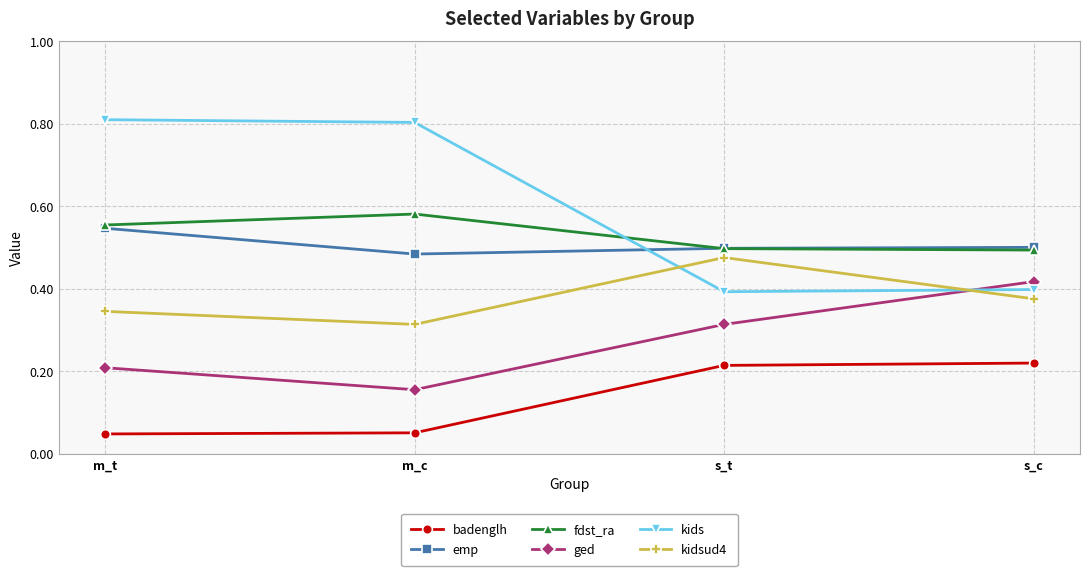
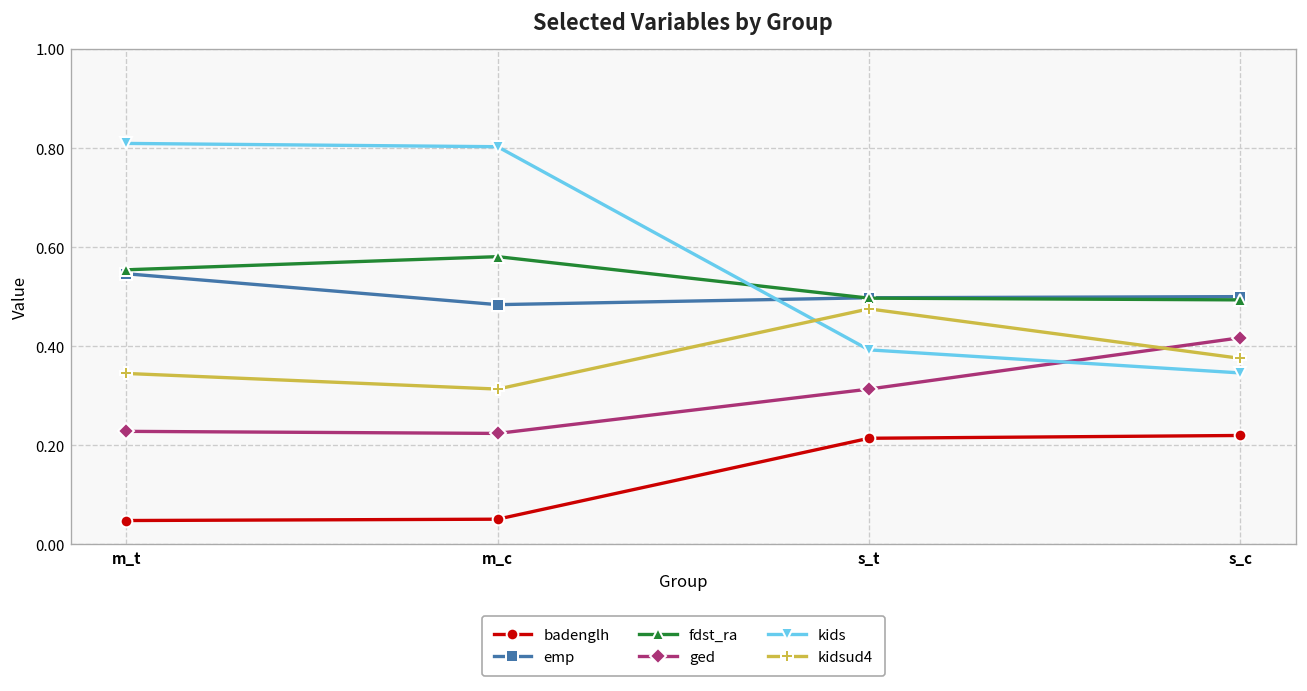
  {
    "badenglh": {
      "m_t": 0.05,
      "m_c": 0.05,
      "s_t": 0.21,
      "s_c": 0.22
    },
    "emp": {
      "m_t": 0.55,
      "m_c": 0.48,
      "s_c": 0.50
    },
    "fdst_ra": {
      "m_t": 0.55,
      "m_c": 0.58,
      "s_c": 0.49
    },
    "ged": {
-     "m_t": 0.21,
-     "m_c": 0.16,
+     "m_t": 0.23,
+     "m_c": 0.22,
      "s_t": 0.31,
      "s_c": 0.42
    },
    "kids": {
      "m_t": 0.81,
      "m_c": 0.80,
      "s_t": 0.39,
-     "s_c": 0.40
+     "s_c": 0.35
    },
    "kidsud4": {
      "m_t": 0.35,
      "m_c": 0.31,
      "s_t": 0.48,
      "s_c": 0.38
    }
  }
